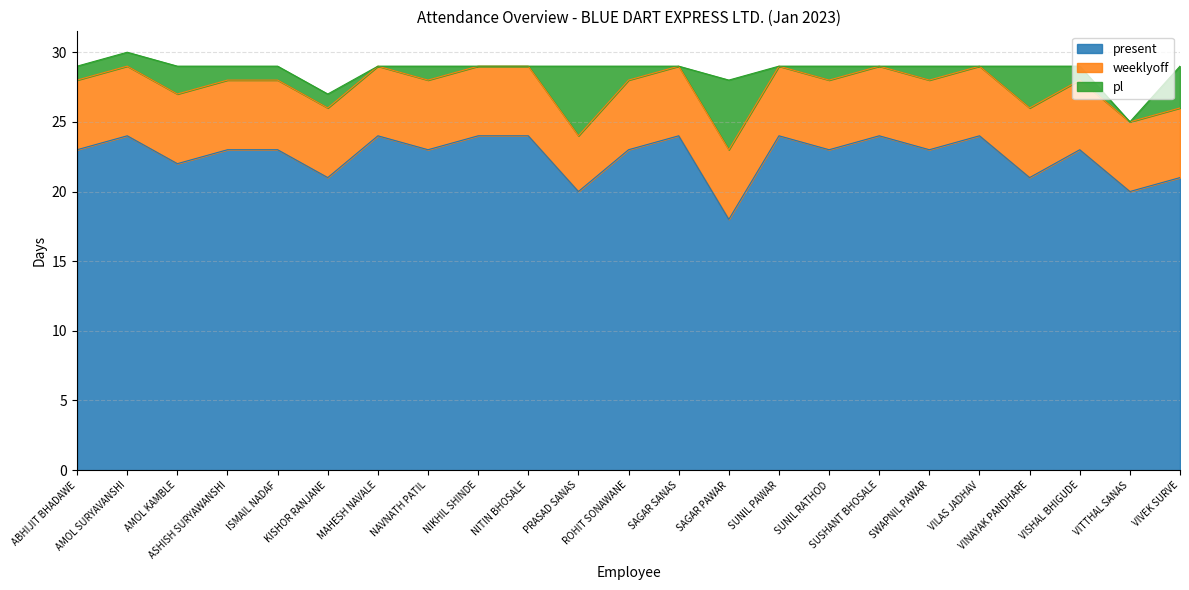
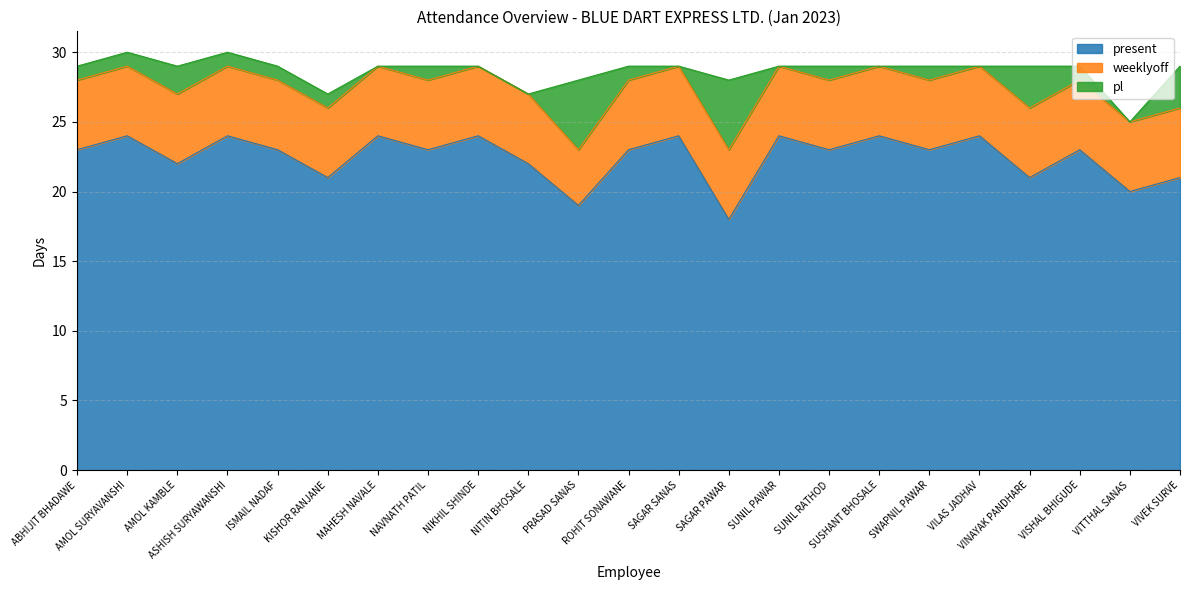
  {
    "present": {
      "ABHIJIT BHADAWE": 23,
      "AMOL SURYAVANSHI": 24,
      "AMOL KAMBLE": 22,
-     "ASHISH SURYAWANSHI": 23,
+     "ASHISH SURYAWANSHI": 24,
      "ISMAIL NADAF": 23,
      "KISHOR RANJANE": 21,
      "MAHESH NAVALE": 24,
      "NAVNATH PATIL": 23,
      "NIKHIL SHINDE": 24,
-     "NITIN BHOSALE": 24,
-     "PRASAD SANAS": 20,
+     "NITIN BHOSALE": 22,
+     "PRASAD SANAS": 19,
      "ROHIT SONAWANE": 23,
      "SAGAR SANAS": 24,
      "SAGAR PAWAR": 18,
      "SUNIL PAWAR": 24,
      "SUNIL RATHOD": 23,
      "SUSHANT BHOSALE": 24,
      "SWAPNIL PAWAR": 23,
      "VILAS JADHAV": 24,
      "VINAYAK PANDHARE": 21,
      "VISHAL BHIGUDE": 23,
      "VITTHAL SANAS": 20,
      "VIVEK SURVE": 21
    },
    "weeklyoff": {
      "ABHIJIT BHADAWE": 5,
      "AMOL SURYAVANSHI": 5,
      "AMOL KAMBLE": 5,
      "ASHISH SURYAWANSHI": 5,
      "ISMAIL NADAF": 5,
      "KISHOR RANJANE": 5,
      "NAVNATH PATIL": 5,
      "PRASAD SANAS": 4,
      "ROHIT SONAWANE": 5,
      "SAGAR PAWAR": 5,
      "SUNIL RATHOD": 5,
      "SWAPNIL PAWAR": 5,
      "VINAYAK PANDHARE": 5,
      "VIVEK SURVE": 5
    },
    "pl": {
      "ABHIJIT BHADAWE": 1,
      "AMOL SURYAVANSHI": 1,
      "AMOL KAMBLE": 2,
      "ASHISH SURYAWANSHI": 1,
      "ISMAIL NADAF": 1,
      "KISHOR RANJANE": 1,
      "NAVNATH PATIL": 1,
      "PRASAD SANAS": 5,
      "ROHIT SONAWANE": 1,
      "SAGAR PAWAR": 5,
      "SUNIL RATHOD": 1,
      "SWAPNIL PAWAR": 1,
      "VINAYAK PANDHARE": 3,
      "VIVEK SURVE": 3
    }
  }
